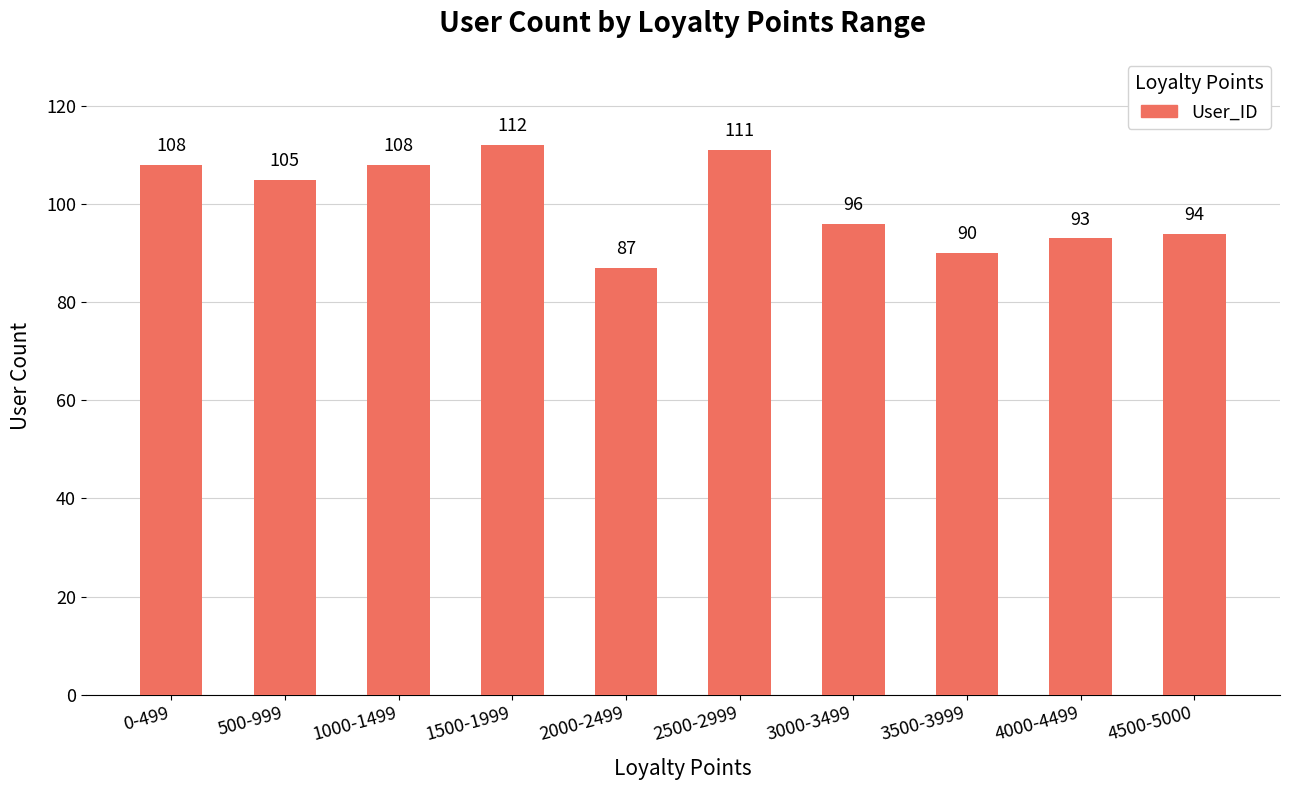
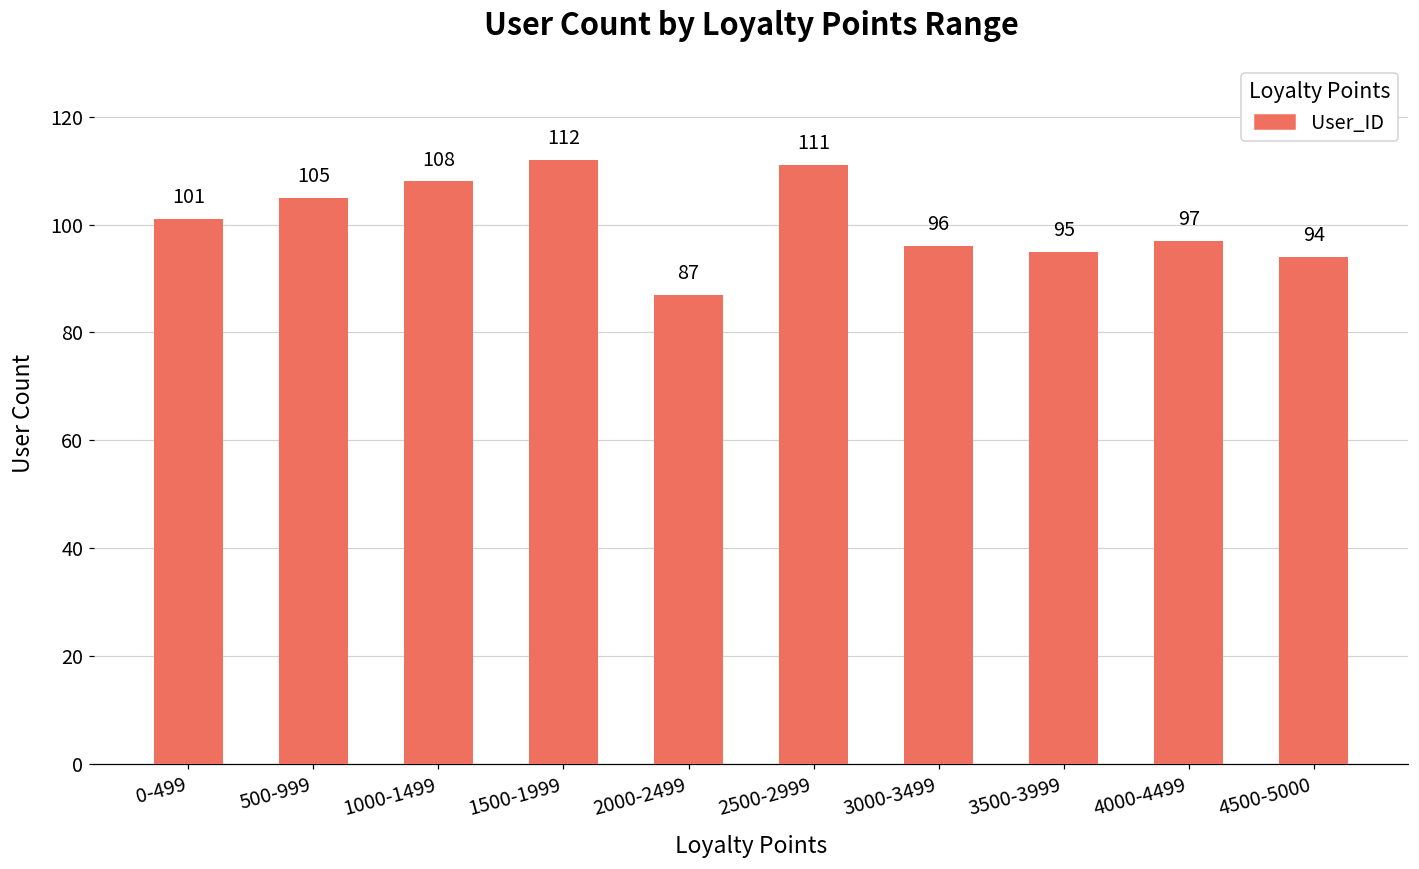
  {
-   "0-499": 108,
+   "0-499": 101,
    "500-999": 105,
    "1000-1499": 108,
    "1500-1999": 112,
    "2000-2499": 87,
    "2500-2999": 111,
    "3000-3499": 96,
-   "3500-3999": 90,
-   "4000-4499": 93,
+   "3500-3999": 95,
+   "4000-4499": 97,
    "4500-5000": 94
  }
